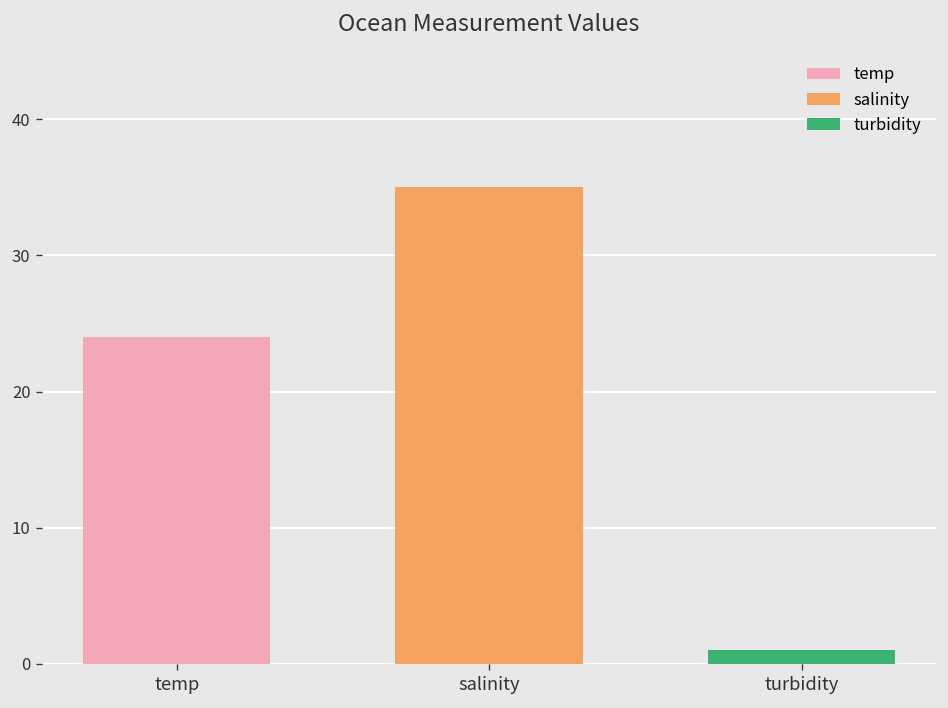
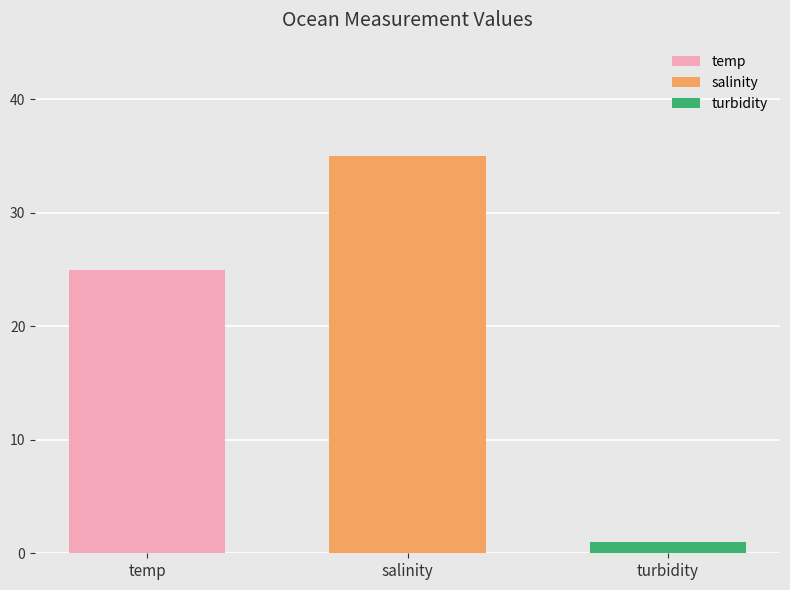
  {
-   "temp": 24,
+   "temp": 25,
    "salinity": 35,
    "turbidity": 1
  }
